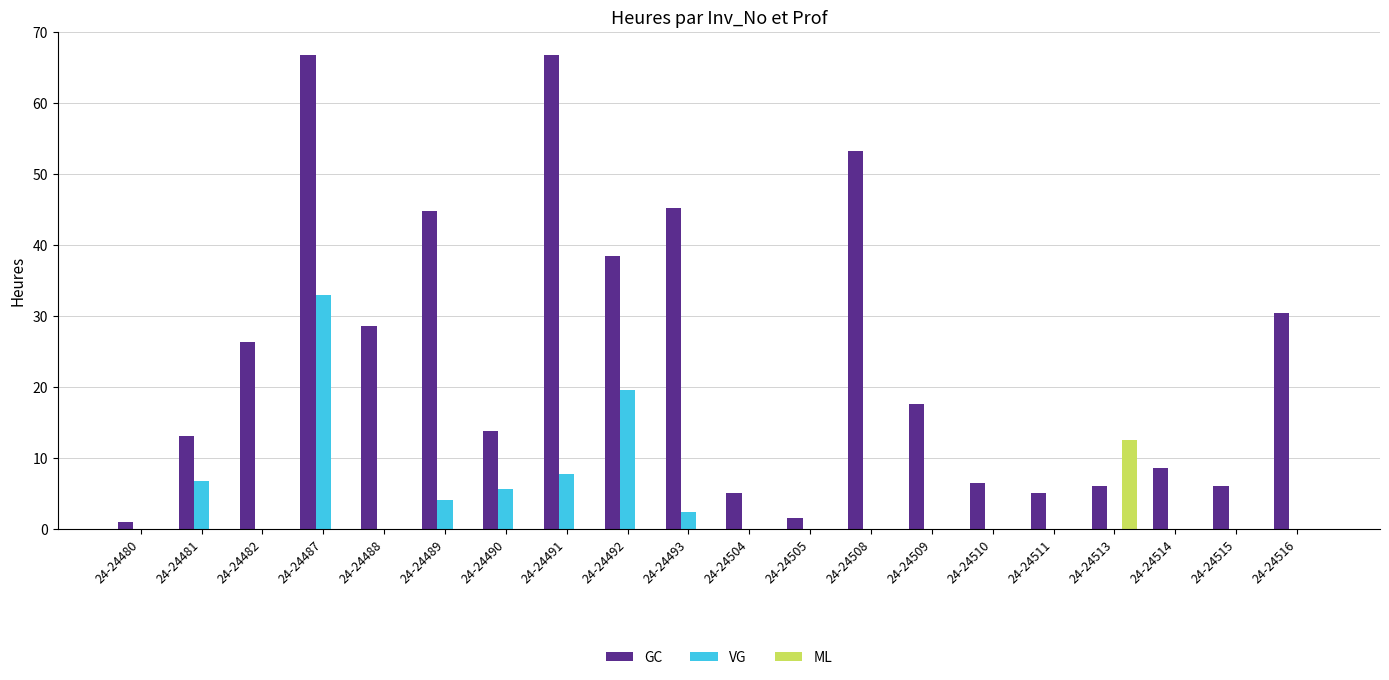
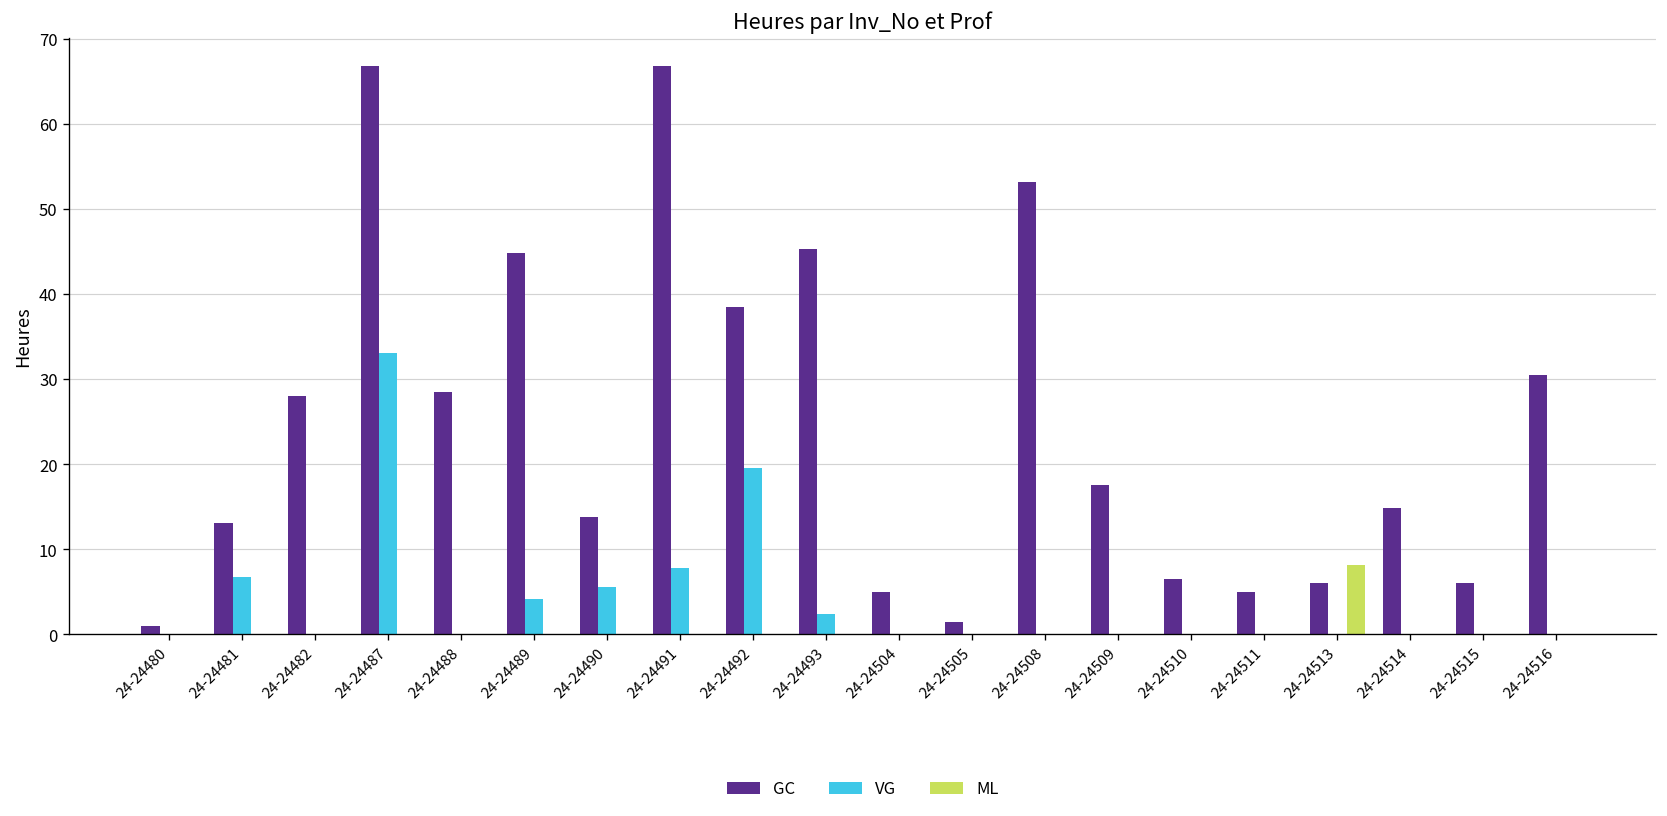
  {
    "GC": {
      "24-24480": 1,
      "24-24481": 13,
-     "24-24482": 26,
+     "24-24482": 28,
      "24-24487": 67,
      "24-24488": 29,
      "24-24489": 45,
      "24-24490": 14,
      "24-24491": 67,
      "24-24492": 39,
      "24-24493": 45,
      "24-24504": 5,
      "24-24505": 1,
      "24-24508": 53,
      "24-24509": 18,
      "24-24510": 7,
      "24-24511": 5,
      "24-24513": 6,
-     "24-24514": 9,
+     "24-24514": 15,
      "24-24515": 6,
      "24-24516": 30
    },
    "VG": {
      "24-24480": 0,
      "24-24481": 7,
      "24-24482": 0,
      "24-24487": 33,
      "24-24488": 0,
      "24-24489": 4,
      "24-24490": 6,
      "24-24491": 8,
      "24-24492": 20,
      "24-24493": 2,
      "24-24504": 0,
      "24-24505": 0,
      "24-24508": 0,
      "24-24509": 0,
      "24-24510": 0,
      "24-24511": 0,
      "24-24513": 0,
      "24-24514": 0,
      "24-24515": 0,
      "24-24516": 0
    },
    "ML": {
      "24-24480": 0,
      "24-24481": 0,
      "24-24482": 0,
      "24-24487": 0,
      "24-24488": 0,
      "24-24489": 0,
      "24-24490": 0,
      "24-24491": 0,
      "24-24492": 0,
      "24-24493": 0,
      "24-24504": 0,
      "24-24505": 0,
      "24-24508": 0,
      "24-24509": 0,
      "24-24510": 0,
      "24-24511": 0,
-     "24-24513": 13,
+     "24-24513": 8,
      "24-24514": 0,
      "24-24515": 0,
      "24-24516": 0
    }
  }
